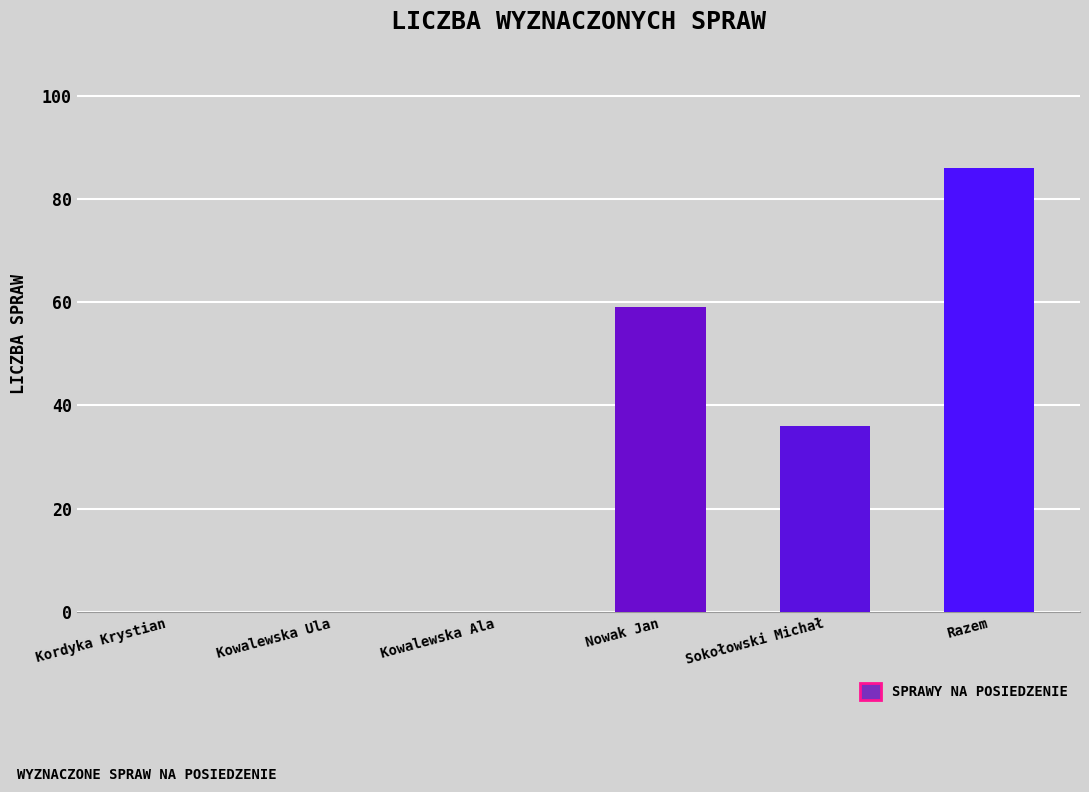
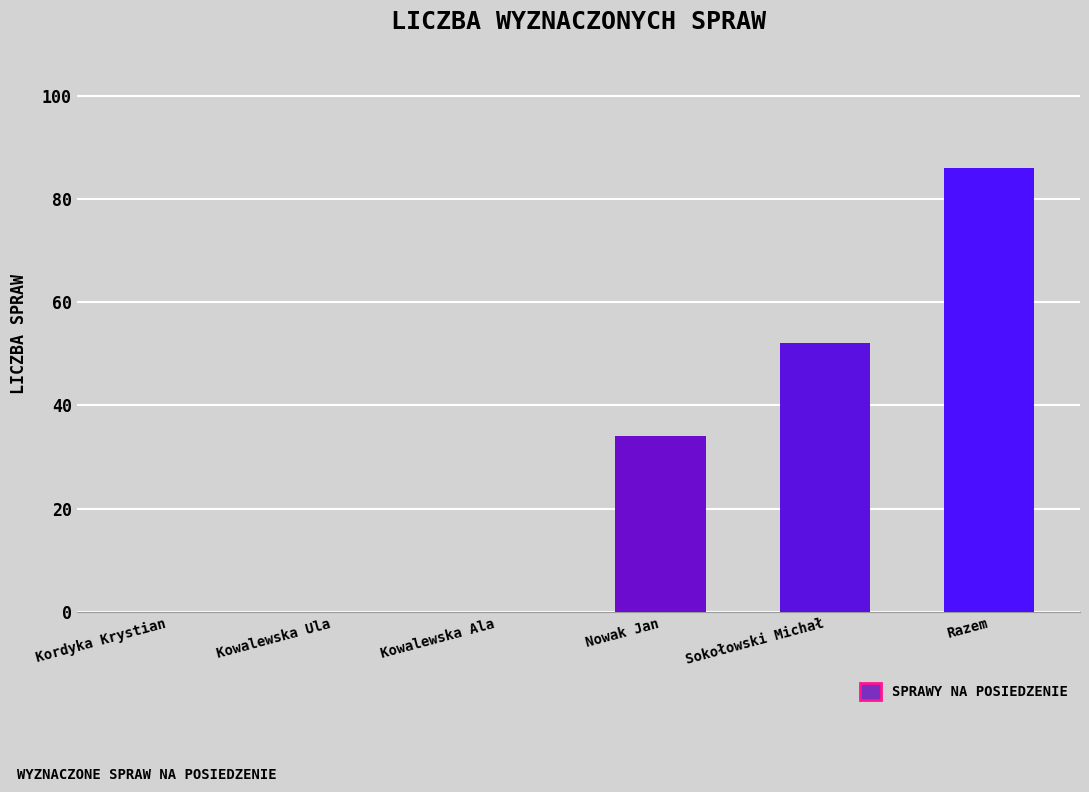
  {
    "Kordyka Krystian": 0,
    "Kowalewska Ula": 0,
    "Kowalewska Ala": 0,
-   "Nowak Jan": 59,
-   "Sokołowski Michał": 36,
+   "Nowak Jan": 34,
+   "Sokołowski Michał": 52,
    "Razem": 86
  }
